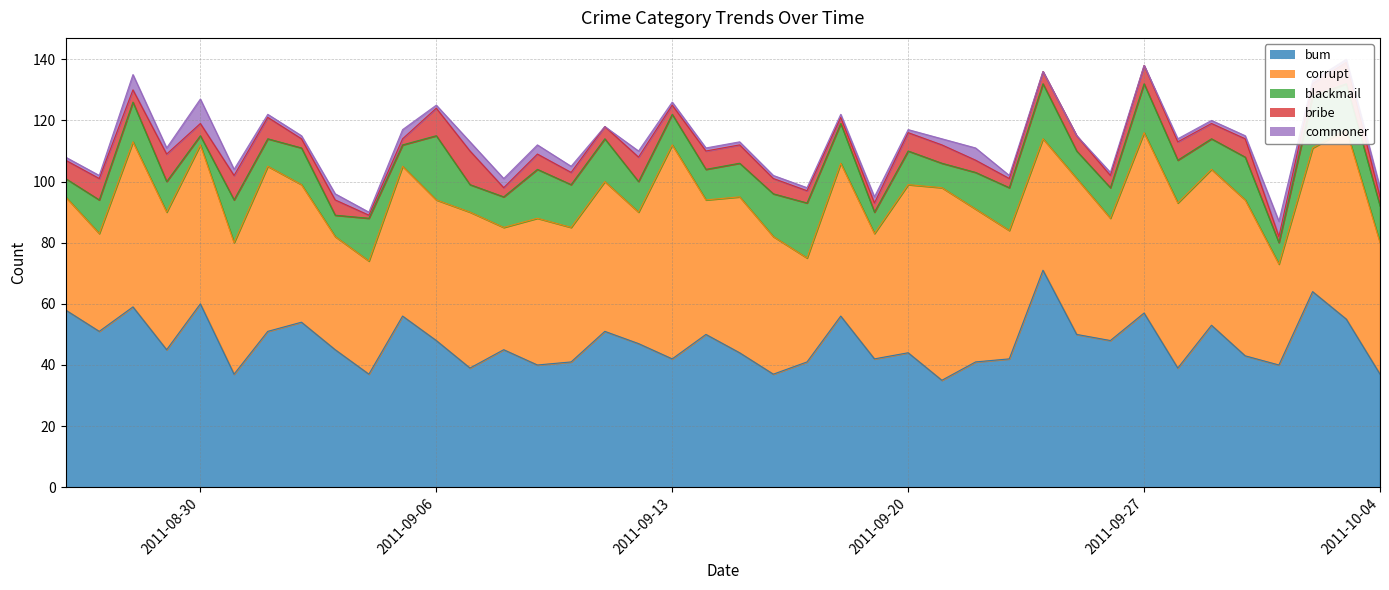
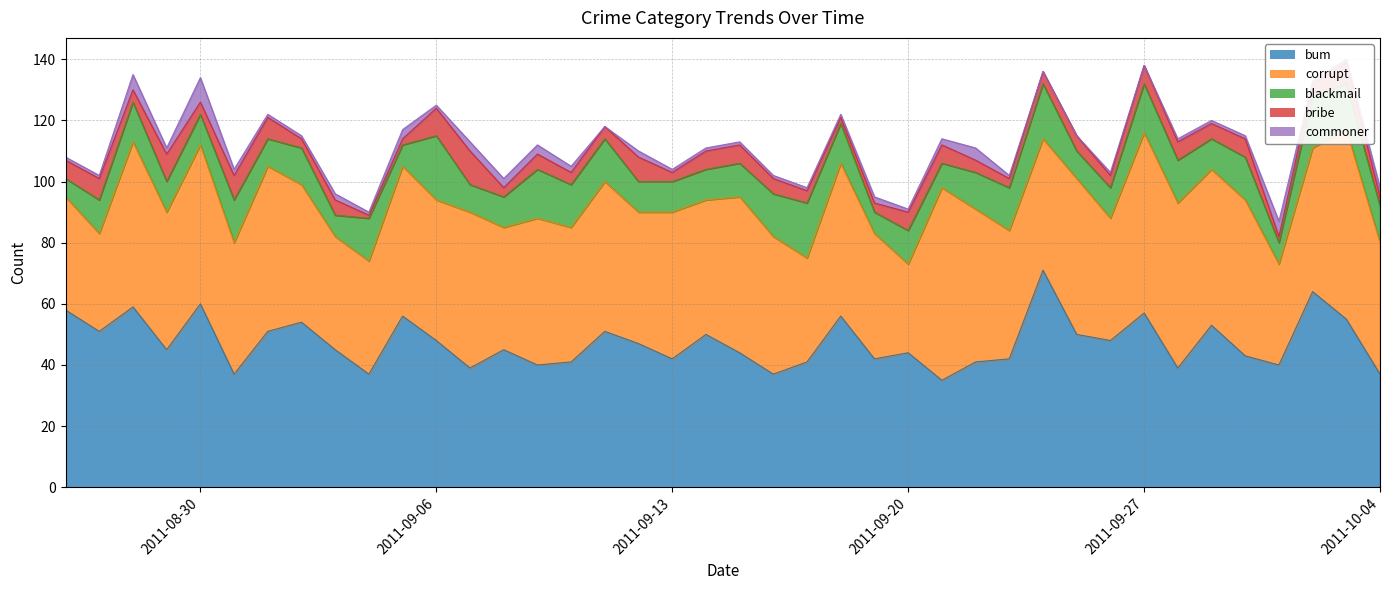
  {
    "bum": {
      "2011-08-30": 60,
      "2011-09-06": 48,
      "2011-09-13": 42,
      "2011-09-20": 44,
      "2011-09-27": 57,
      "2011-10-04": 37
    },
    "corrupt": {
      "2011-08-30": 52,
      "2011-09-06": 46,
-     "2011-09-13": 70,
-     "2011-09-20": 55,
+     "2011-09-13": 48,
+     "2011-09-20": 29,
      "2011-09-27": 59,
      "2011-10-04": 43
    },
    "blackmail": {
-     "2011-08-30": 3,
+     "2011-08-30": 10,
      "2011-09-06": 21,
      "2011-09-13": 10,
      "2011-09-20": 11,
      "2011-09-27": 16,
      "2011-10-04": 12
    },
    "bribe": {
      "2011-08-30": 4,
      "2011-09-06": 9,
      "2011-09-13": 3,
      "2011-09-20": 6,
      "2011-10-04": 3
    },
    "commoner": {
      "2011-08-30": 8,
      "2011-09-06": 1,
      "2011-09-13": 1,
      "2011-09-20": 1,
      "2011-10-04": 3
    }
  }
